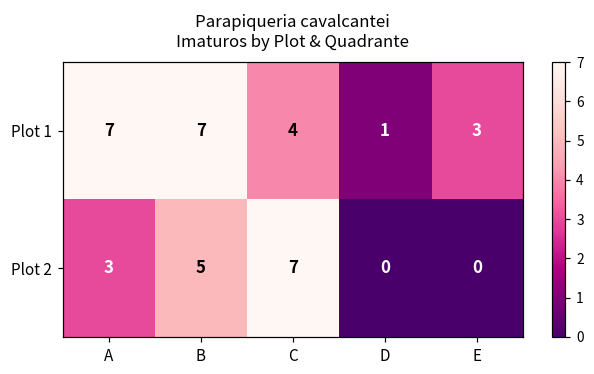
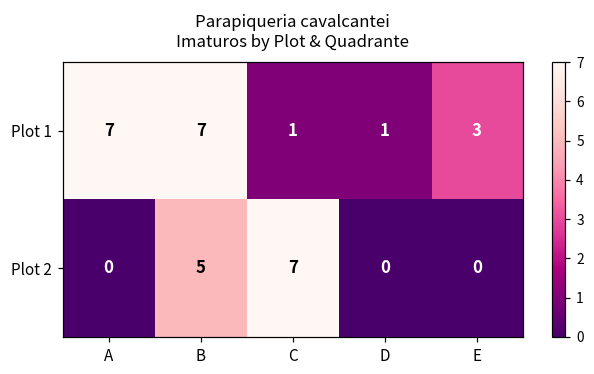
  {
    "Plot 1": {
      "A": 7,
      "B": 7,
-     "C": 4,
+     "C": 1,
      "D": 1,
      "E": 3
    },
    "Plot 2": {
-     "A": 3,
+     "A": 0,
      "B": 5,
      "C": 7,
      "D": 0,
      "E": 0
    }
  }
